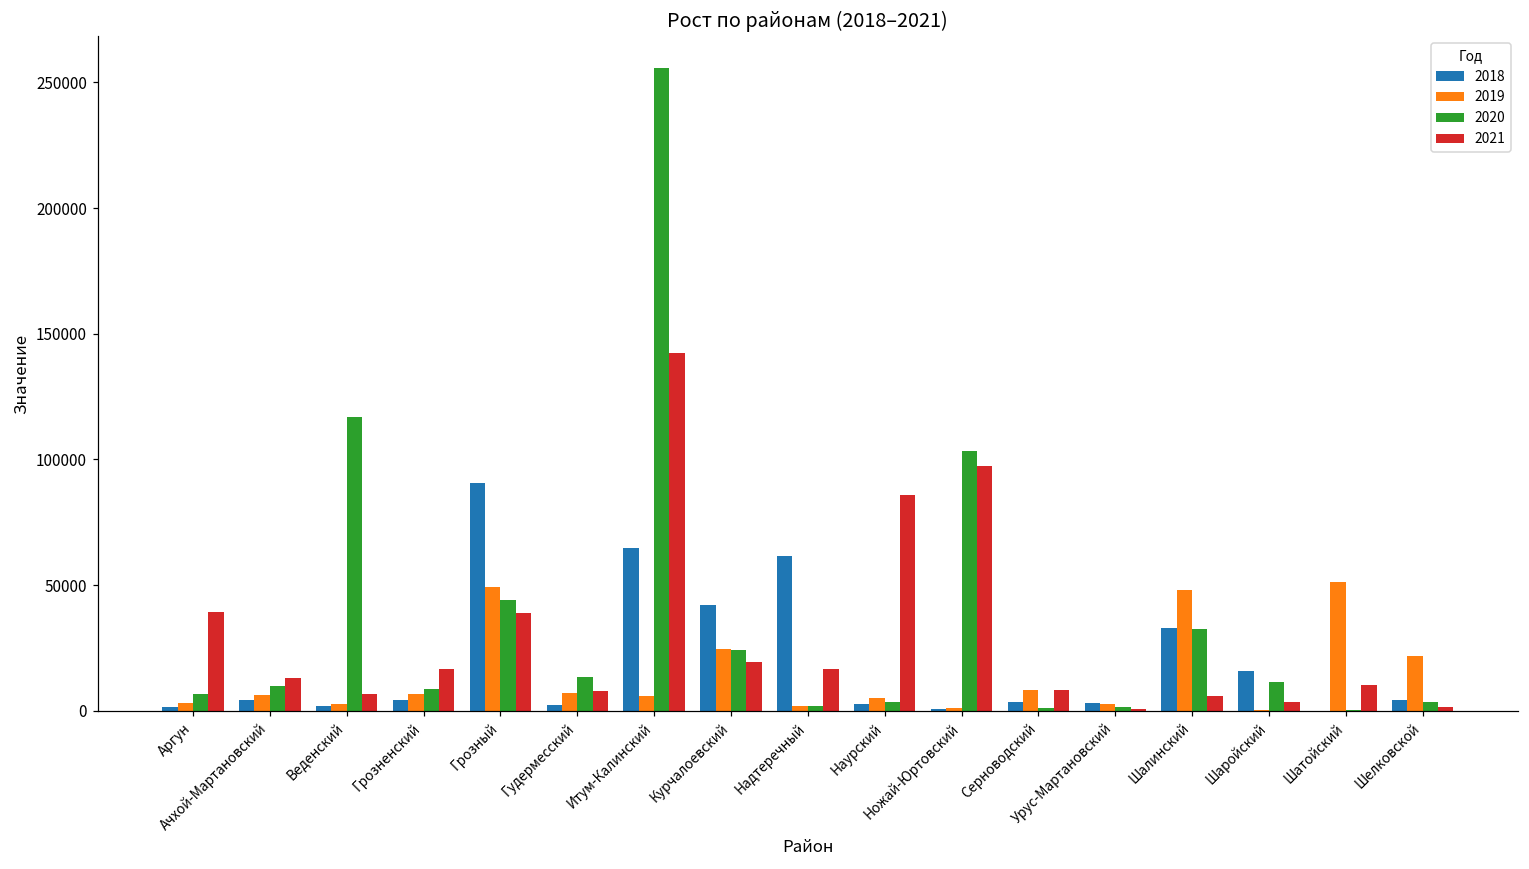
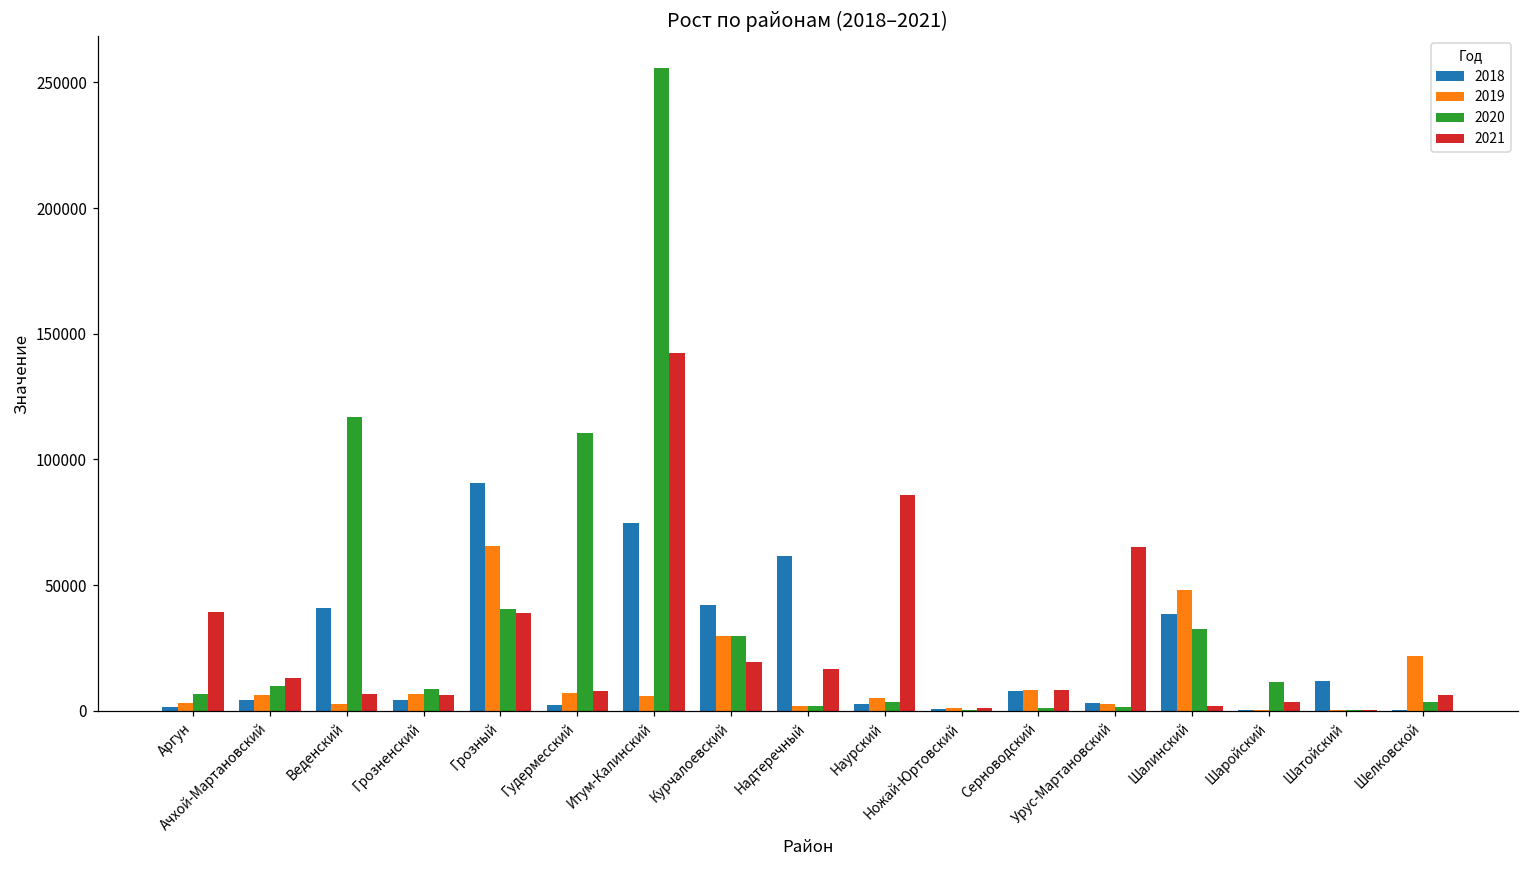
  {
    "2018": {
      "Аргун": 2000,
      "Ачхой-Мартановский": 4000,
-     "Веденский": 2000,
+     "Веденский": 41000,
      "Грозненский": 4000,
      "Грозный": 91000,
      "Гудермесский": 2000,
-     "Итум-Калинский": 65000,
+     "Итум-Калинский": 74000,
      "Курчалоевский": 42000,
      "Надтеречный": 62000,
      "Наурский": 3000,
-     "Серноводский": 4000,
+     "Серноводский": 8000,
      "Урус-Мартановский": 3000,
-     "Шалинский": 33000,
-     "Шаройский": 16000,
-     "Шатойский": 0,
-     "Шелковской": 4000
+     "Шалинский": 38000,
+     "Шаройский": 0,
+     "Шатойский": 12000,
+     "Шелковской": 0
    },
    "2019": {
      "Аргун": 3000,
      "Ачхой-Мартановский": 6000,
      "Веденский": 3000,
      "Грозненский": 7000,
-     "Грозный": 49000,
+     "Грозный": 65000,
      "Гудермесский": 7000,
      "Итум-Калинский": 6000,
-     "Курчалоевский": 24000,
+     "Курчалоевский": 30000,
      "Надтеречный": 2000,
      "Наурский": 5000,
      "Серноводский": 8000,
      "Урус-Мартановский": 3000,
      "Шалинский": 48000,
-     "Шатойский": 51000,
+     "Шатойский": 0,
      "Шелковской": 22000
    },
    "2020": {
      "Аргун": 7000,
      "Ачхой-Мартановский": 10000,
      "Веденский": 117000,
      "Грозненский": 9000,
-     "Грозный": 44000,
-     "Гудермесский": 13000,
+     "Грозный": 40000,
+     "Гудермесский": 110000,
      "Итум-Калинский": 256000,
-     "Курчалоевский": 24000,
+     "Курчалоевский": 30000,
      "Надтеречный": 2000,
      "Наурский": 3000,
-     "Ножай-Юртовский": 103000,
+     "Ножай-Юртовский": 0,
      "Урус-Мартановский": 1000,
      "Шалинский": 32000,
      "Шаройский": 11000,
      "Шелковской": 3000
    },
    "2021": {
      "Аргун": 39000,
      "Ачхой-Мартановский": 13000,
      "Веденский": 7000,
-     "Грозненский": 17000,
+     "Грозненский": 6000,
      "Грозный": 39000,
      "Гудермесский": 8000,
      "Итум-Калинский": 143000,
      "Курчалоевский": 19000,
      "Надтеречный": 16000,
      "Наурский": 86000,
-     "Ножай-Юртовский": 97000,
+     "Ножай-Юртовский": 1000,
      "Серноводский": 8000,
-     "Урус-Мартановский": 1000,
-     "Шалинский": 6000,
+     "Урус-Мартановский": 65000,
+     "Шалинский": 2000,
      "Шаройский": 4000,
-     "Шатойский": 10000,
-     "Шелковской": 2000
+     "Шатойский": 0,
+     "Шелковской": 6000
    }
  }
